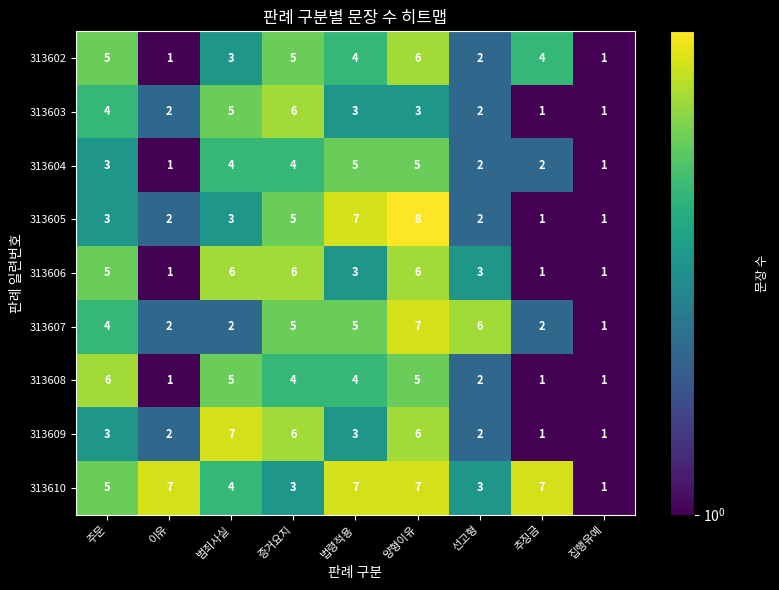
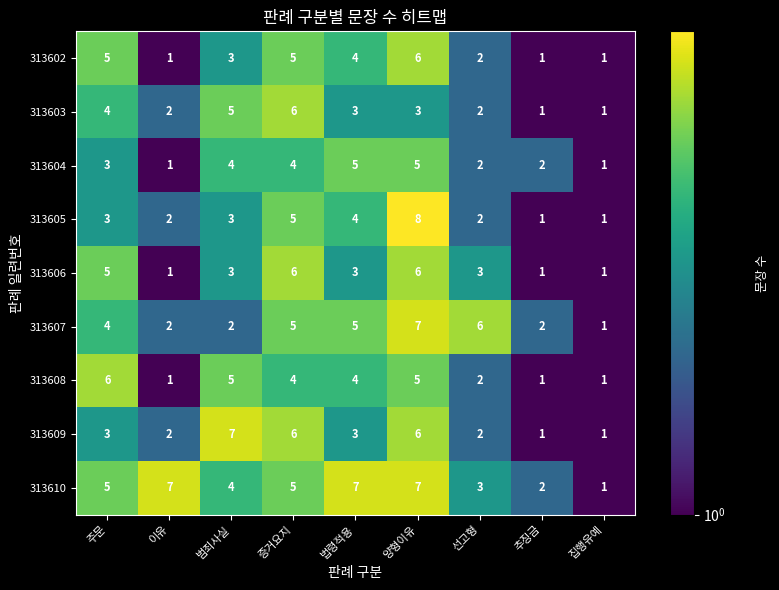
  {
    "313602": {
      "주문": 5,
      "이유": 1,
      "범죄사실": 3,
      "증거요지": 5,
      "법령적용": 4,
      "양형이유": 6,
      "선고형": 2,
-     "추징금": 4,
+     "추징금": 1,
      "집행유예": 1
    },
    "313603": {
      "주문": 4,
      "이유": 2,
      "범죄사실": 5,
      "증거요지": 6,
      "법령적용": 3,
      "양형이유": 3,
      "선고형": 2,
      "추징금": 1,
      "집행유예": 1
    },
    "313604": {
      "주문": 3,
      "이유": 1,
      "범죄사실": 4,
      "증거요지": 4,
      "법령적용": 5,
      "양형이유": 5,
      "선고형": 2,
      "추징금": 2,
      "집행유예": 1
    },
    "313605": {
      "주문": 3,
      "이유": 2,
      "범죄사실": 3,
      "증거요지": 5,
-     "법령적용": 7,
+     "법령적용": 4,
      "양형이유": 8,
      "선고형": 2,
      "추징금": 1,
      "집행유예": 1
    },
    "313606": {
      "주문": 5,
      "이유": 1,
-     "범죄사실": 6,
+     "범죄사실": 3,
      "증거요지": 6,
      "법령적용": 3,
      "양형이유": 6,
      "선고형": 3,
      "추징금": 1,
      "집행유예": 1
    },
    "313607": {
      "주문": 4,
      "이유": 2,
      "범죄사실": 2,
      "증거요지": 5,
      "법령적용": 5,
      "양형이유": 7,
      "선고형": 6,
      "추징금": 2,
      "집행유예": 1
    },
    "313608": {
      "주문": 6,
      "이유": 1,
      "범죄사실": 5,
      "증거요지": 4,
      "법령적용": 4,
      "양형이유": 5,
      "선고형": 2,
      "추징금": 1,
      "집행유예": 1
    },
    "313609": {
      "주문": 3,
      "이유": 2,
      "범죄사실": 7,
      "증거요지": 6,
      "법령적용": 3,
      "양형이유": 6,
      "선고형": 2,
      "추징금": 1,
      "집행유예": 1
    },
    "313610": {
      "주문": 5,
      "이유": 7,
      "범죄사실": 4,
-     "증거요지": 3,
+     "증거요지": 5,
      "법령적용": 7,
      "양형이유": 7,
      "선고형": 3,
-     "추징금": 7,
+     "추징금": 2,
      "집행유예": 1
    }
  }
